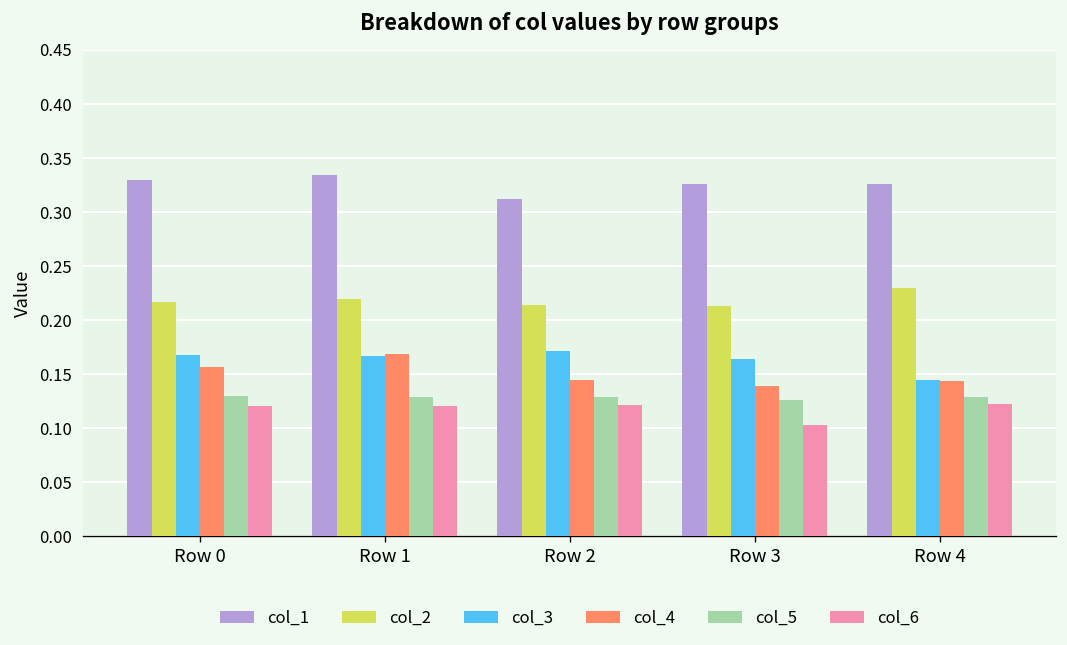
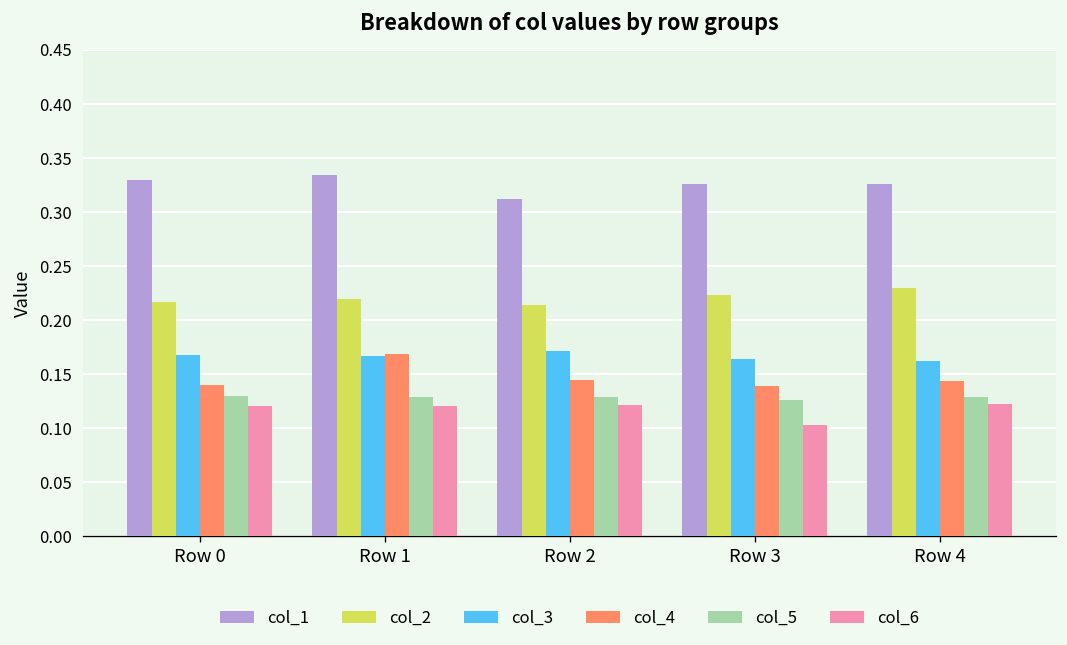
  {
    "col_1": {
      "Row 0": 0.33,
      "Row 1": 0.33,
      "Row 2": 0.31,
      "Row 3": 0.33,
      "Row 4": 0.33
    },
    "col_2": {
      "Row 0": 0.22,
      "Row 1": 0.22,
      "Row 2": 0.21,
-     "Row 3": 0.21,
+     "Row 3": 0.22,
      "Row 4": 0.23
    },
    "col_3": {
      "Row 0": 0.17,
      "Row 1": 0.17,
      "Row 2": 0.17,
      "Row 3": 0.16,
-     "Row 4": 0.14
+     "Row 4": 0.16
    },
    "col_4": {
-     "Row 0": 0.16,
+     "Row 0": 0.14,
      "Row 1": 0.17,
      "Row 2": 0.14,
      "Row 3": 0.14,
      "Row 4": 0.14
    },
    "col_5": {
      "Row 0": 0.13,
      "Row 1": 0.13,
      "Row 2": 0.13,
      "Row 3": 0.13,
      "Row 4": 0.13
    },
    "col_6": {
      "Row 0": 0.12,
      "Row 1": 0.12,
      "Row 2": 0.12,
      "Row 3": 0.10,
      "Row 4": 0.12
    }
  }
